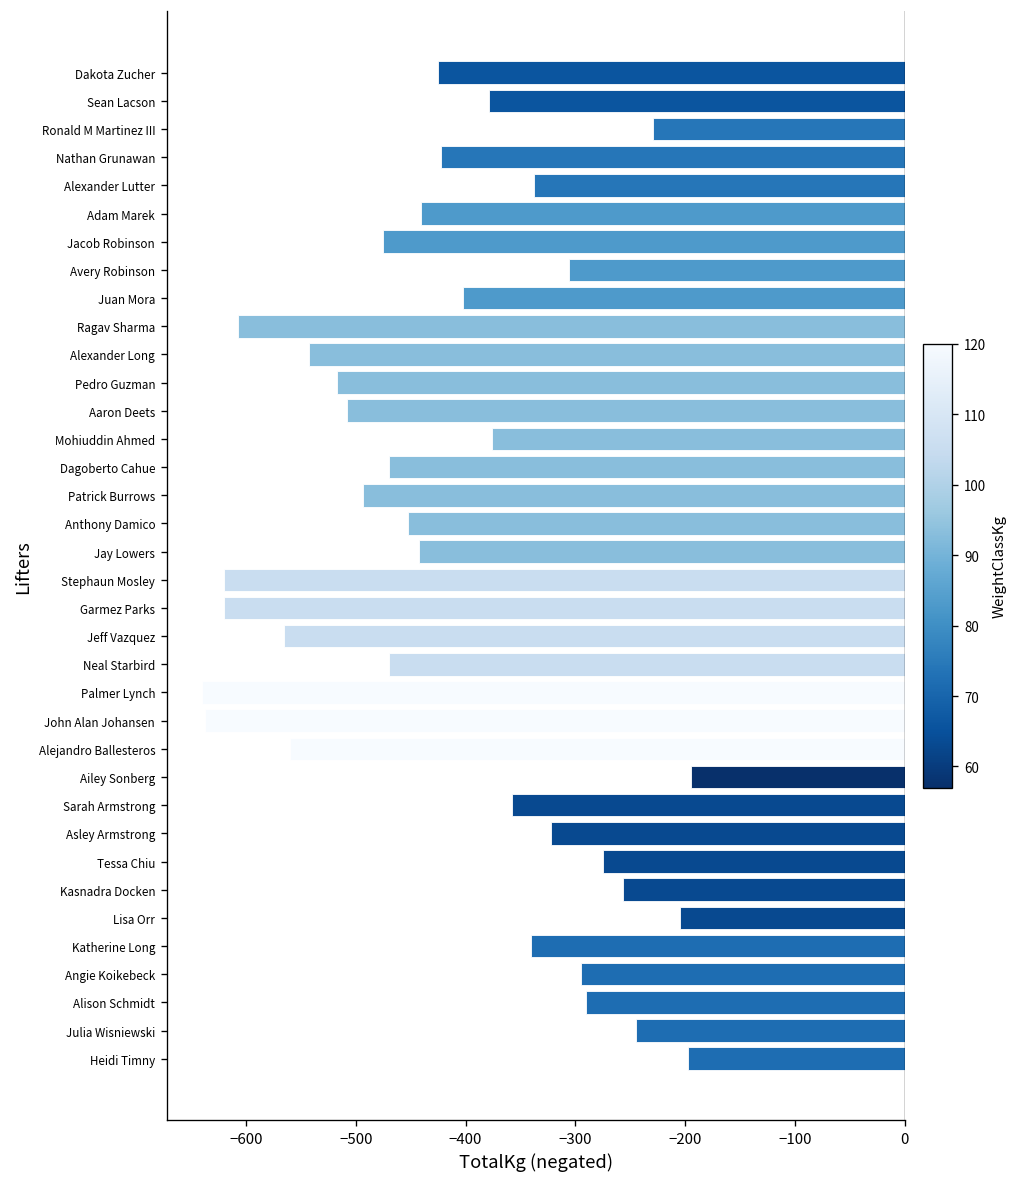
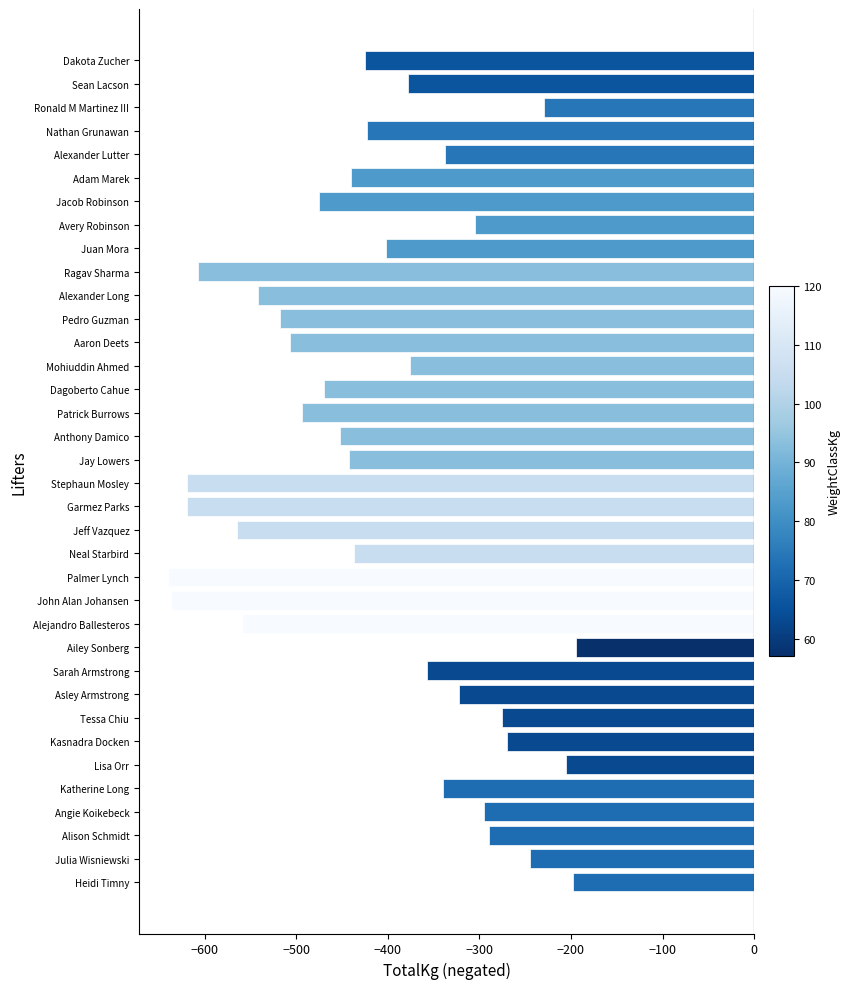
  {
    "Dakota Zucher": -430,
    "Sean Lacson": -380,
    "Ronald M Martinez III": -230,
    "Nathan Grunawan": -420,
    "Alexander Lutter": -340,
    "Adam Marek": -440,
    "Jacob Robinson": -480,
    "Avery Robinson": -310,
    "Juan Mora": -400,
    "Ragav Sharma": -610,
    "Alexander Long": -540,
    "Pedro Guzman": -520,
    "Aaron Deets": -510,
    "Mohiuddin Ahmed": -380,
    "Dagoberto Cahue": -470,
    "Patrick Burrows": -490,
    "Anthony Damico": -450,
    "Jay Lowers": -440,
    "Stephaun Mosley": -620,
    "Garmez Parks": -620,
    "Jeff Vazquez": -570,
-   "Neal Starbird": -470,
+   "Neal Starbird": -440,
    "Palmer Lynch": -640,
    "John Alan Johansen": -640,
    "Alejandro Ballesteros": -560,
    "Ailey Sonberg": -200,
    "Sarah Armstrong": -360,
    "Asley Armstrong": -320,
    "Tessa Chiu": -280,
-   "Kasnadra Docken": -260,
+   "Kasnadra Docken": -270,
    "Lisa Orr": -210,
    "Katherine Long": -340,
    "Angie Koikebeck": -300,
    "Alison Schmidt": -290,
    "Julia Wisniewski": -250,
    "Heidi Timny": -200
  }
